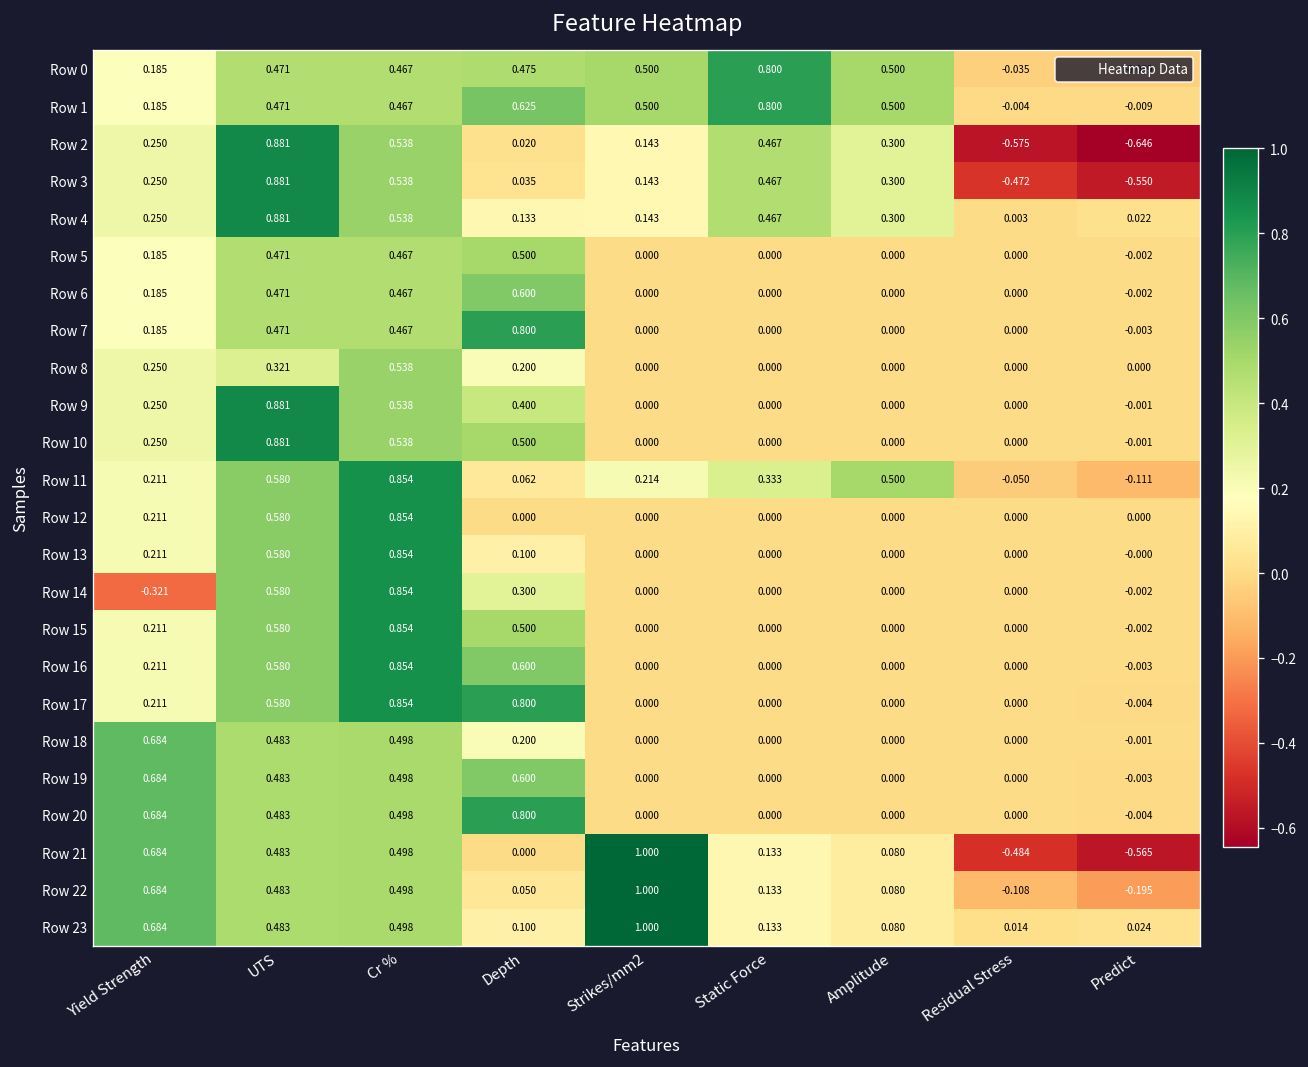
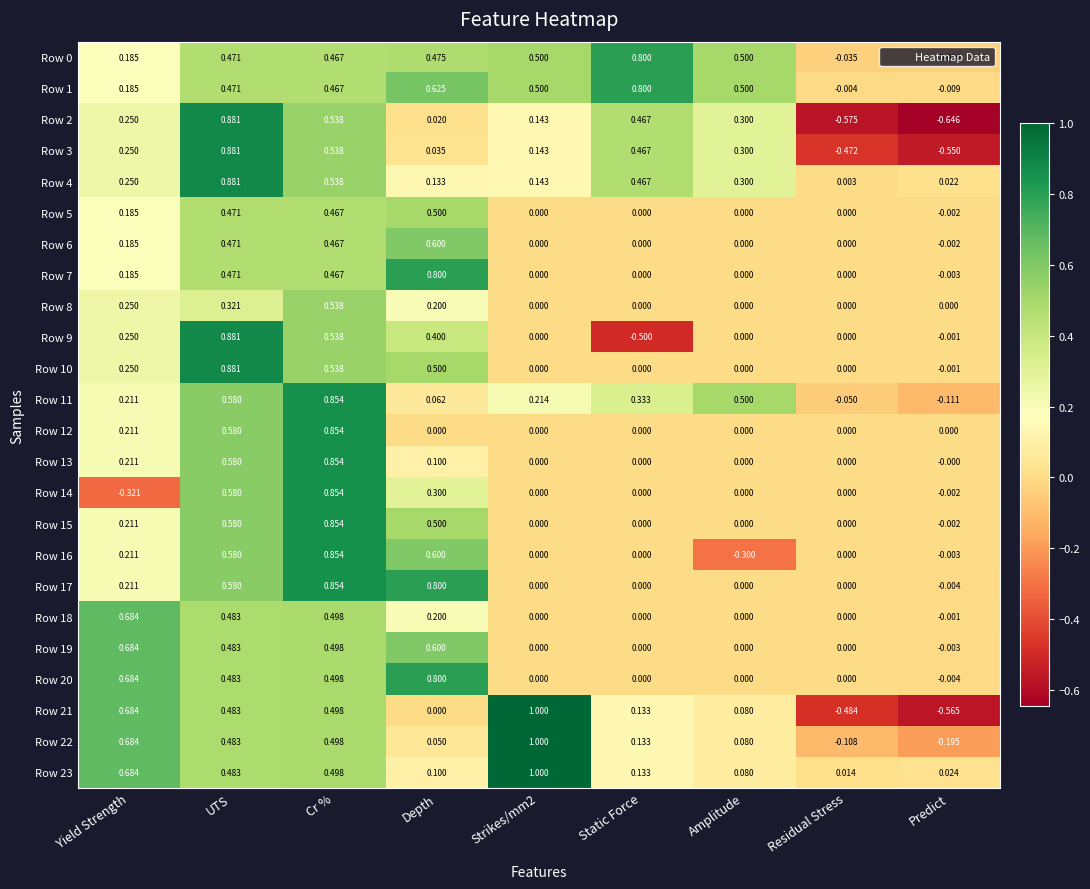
  {
    "Row 9": {
      "Yield Strength": 0.250,
      "UTS": 0.881,
      "Cr %": 0.538,
      "Depth": 0.400,
      "Strikes/mm2": 0.000,
-     "Static Force": 0.000,
+     "Static Force": -0.500,
      "Amplitude": 0.000,
      "Residual Stress": 0.000,
      "Predict": -0.001
    },
    "Row 16": {
      "Yield Strength": 0.211,
      "UTS": 0.580,
      "Cr %": 0.854,
      "Depth": 0.600,
      "Strikes/mm2": 0.000,
      "Static Force": 0.000,
-     "Amplitude": 0.000,
+     "Amplitude": -0.300,
      "Residual Stress": 0.000,
      "Predict": -0.003
    }
  }
